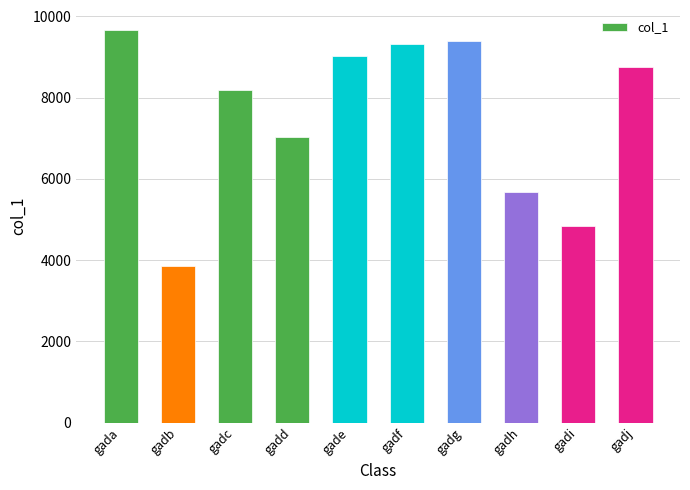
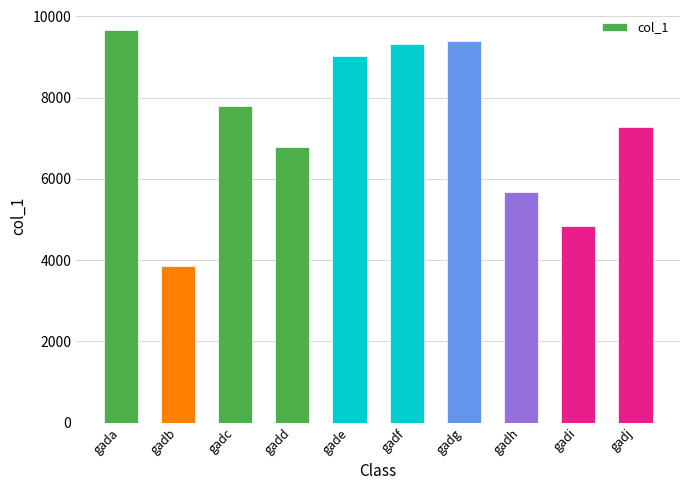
  {
    "gada": 9700,
    "gadb": 3900,
-   "gadc": 8200,
-   "gadd": 7000,
+   "gadc": 7800,
+   "gadd": 6800,
    "gade": 9000,
    "gadf": 9300,
    "gadg": 9400,
    "gadh": 5700,
    "gadi": 4800,
-   "gadj": 8800
+   "gadj": 7300
  }
